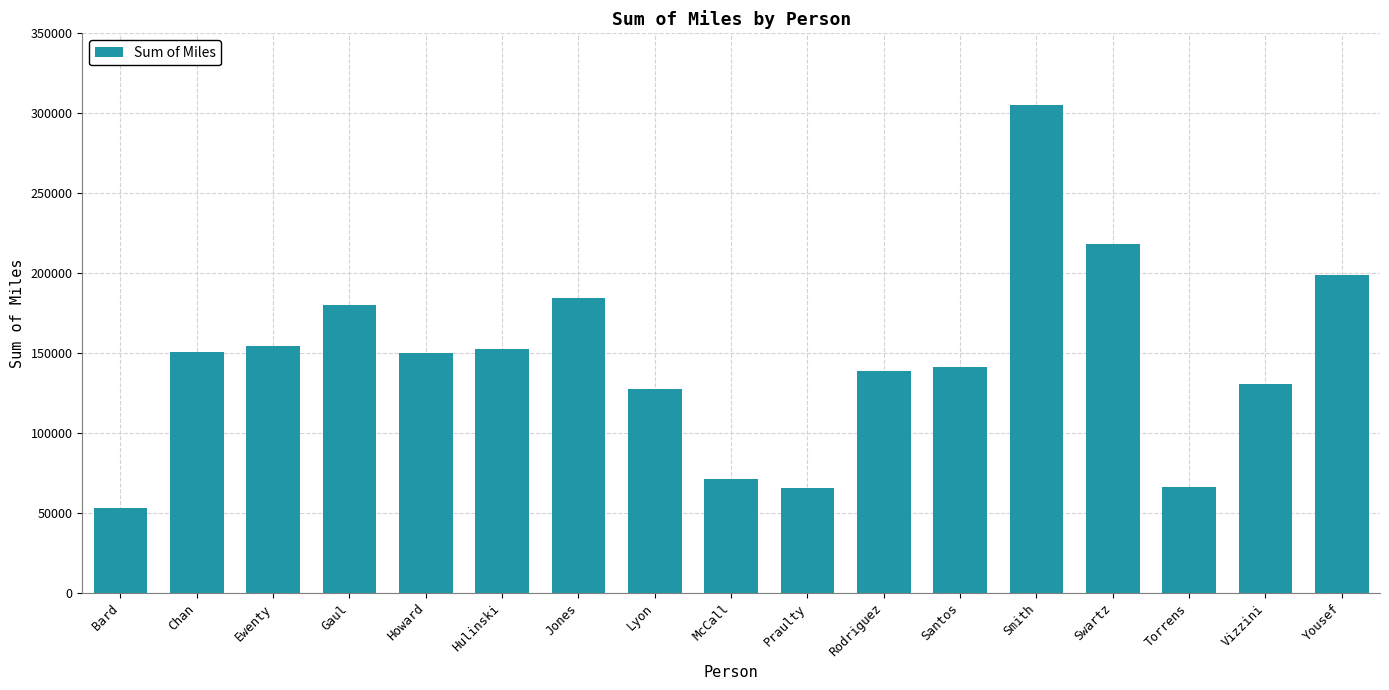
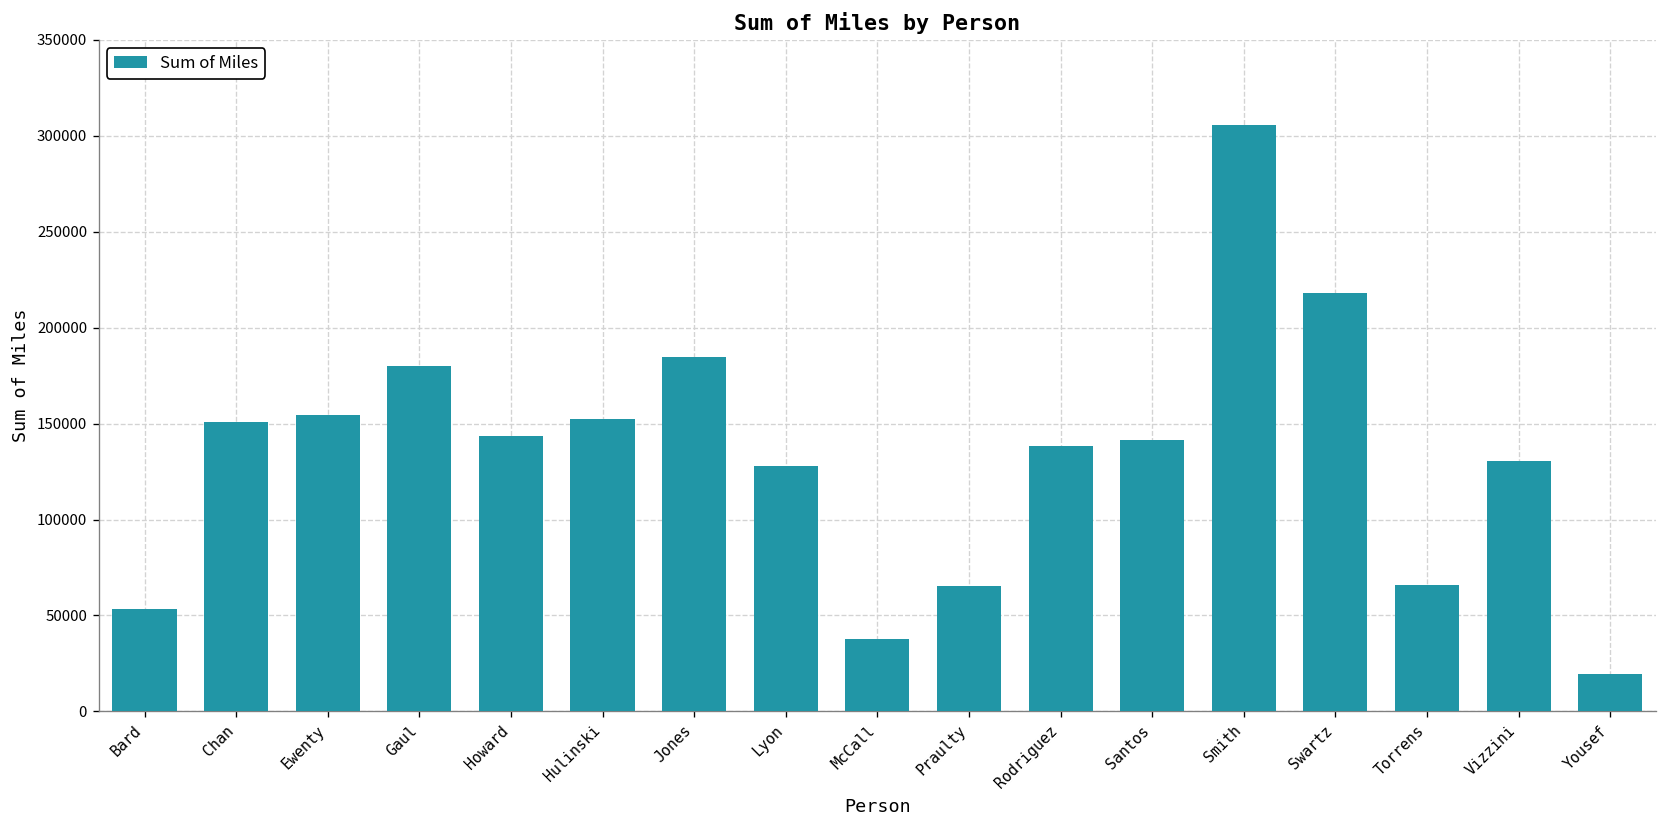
  {
    "Bard": 53000,
    "Chan": 151000,
    "Ewenty": 154000,
    "Gaul": 180000,
-   "Howard": 150000,
+   "Howard": 144000,
    "Hulinski": 152000,
    "Jones": 185000,
    "Lyon": 128000,
-   "McCall": 71000,
+   "McCall": 38000,
    "Praulty": 65000,
    "Rodriguez": 139000,
    "Santos": 141000,
    "Smith": 305000,
    "Swartz": 218000,
    "Torrens": 66000,
    "Vizzini": 131000,
-   "Yousef": 199000
+   "Yousef": 19000
  }
